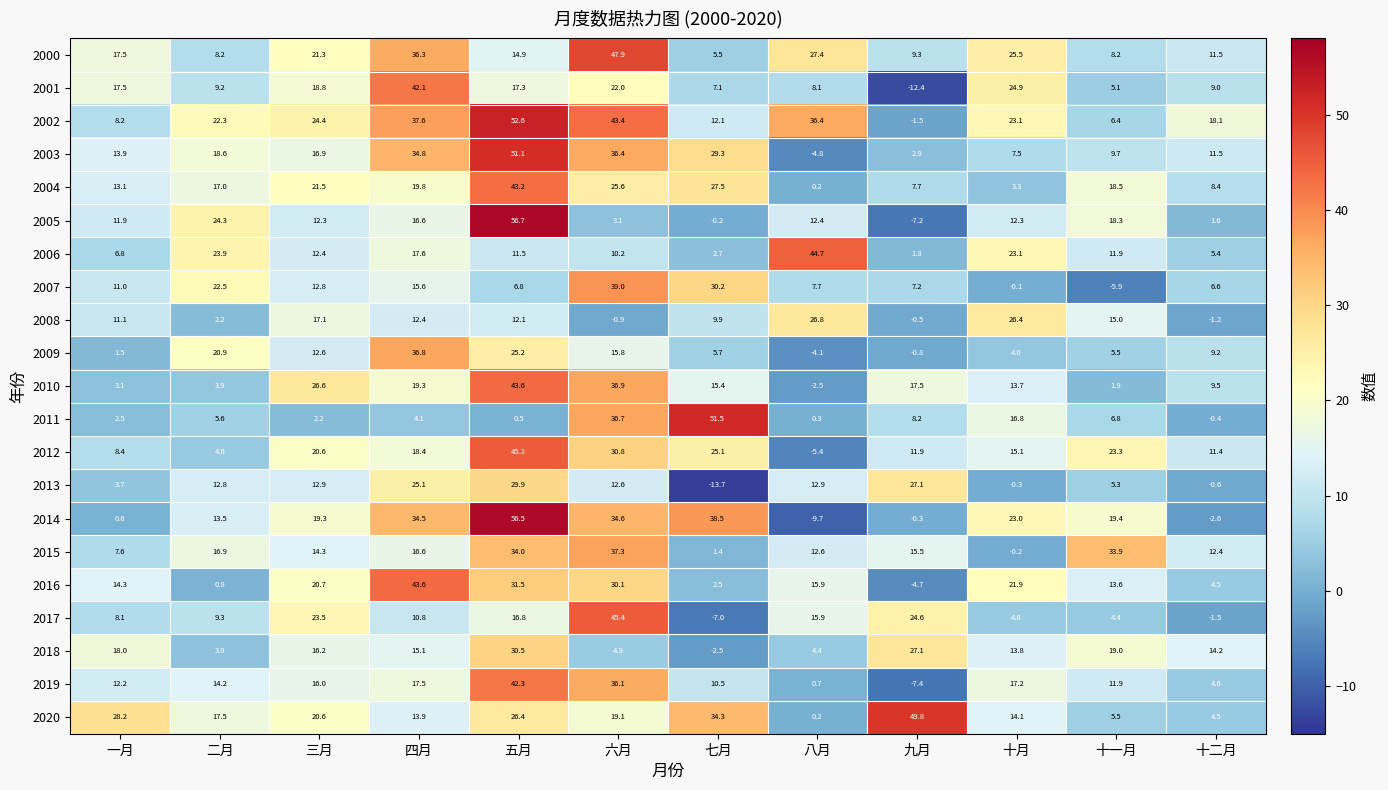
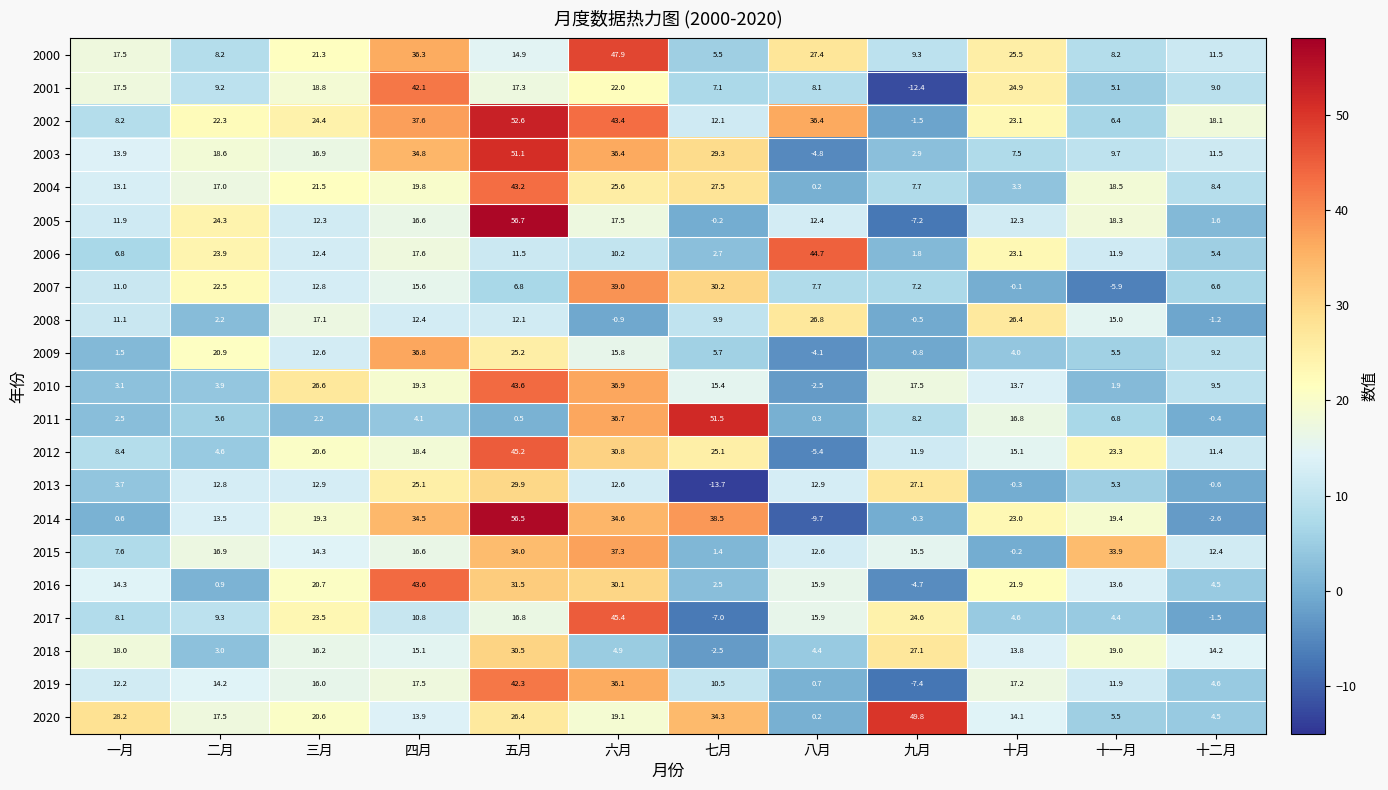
  {
    "2005": {
      "一月": 11.9,
      "二月": 24.3,
      "三月": 12.3,
      "四月": 16.6,
      "五月": 56.7,
-     "六月": 3.1,
+     "六月": 17.5,
      "七月": -0.2,
      "八月": 12.4,
      "九月": -7.2,
      "十月": 12.3,
      "十一月": 18.3,
      "十二月": 1.6
    }
  }
